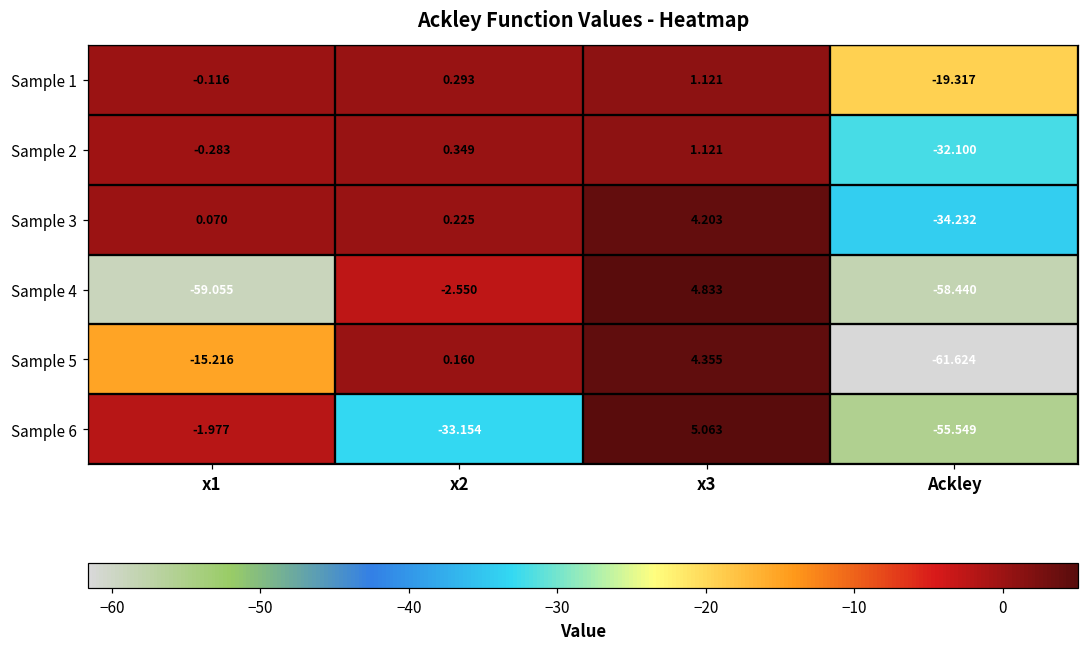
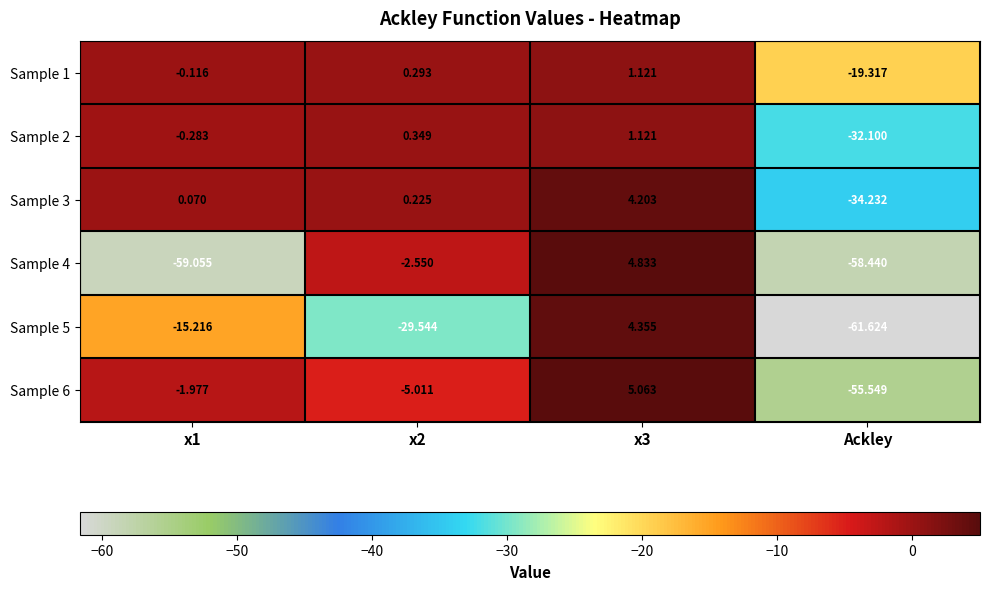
  {
    "Sample 1": {
      "x1": -0.116,
      "x2": 0.293,
      "x3": 1.121,
      "Ackley": -19.317
    },
    "Sample 2": {
      "x1": -0.283,
      "x2": 0.349,
      "x3": 1.121,
      "Ackley": -32.100
    },
    "Sample 3": {
      "x1": 0.070,
      "x2": 0.225,
      "x3": 4.203,
      "Ackley": -34.232
    },
    "Sample 4": {
      "x1": -59.055,
      "x2": -2.550,
      "x3": 4.833,
      "Ackley": -58.440
    },
    "Sample 5": {
      "x1": -15.216,
-     "x2": 0.160,
+     "x2": -29.544,
      "x3": 4.355
    },
    "Sample 6": {
      "x1": -1.977,
-     "x2": -33.154,
+     "x2": -5.011,
      "x3": 5.063,
      "Ackley": -55.549
    }
  }
